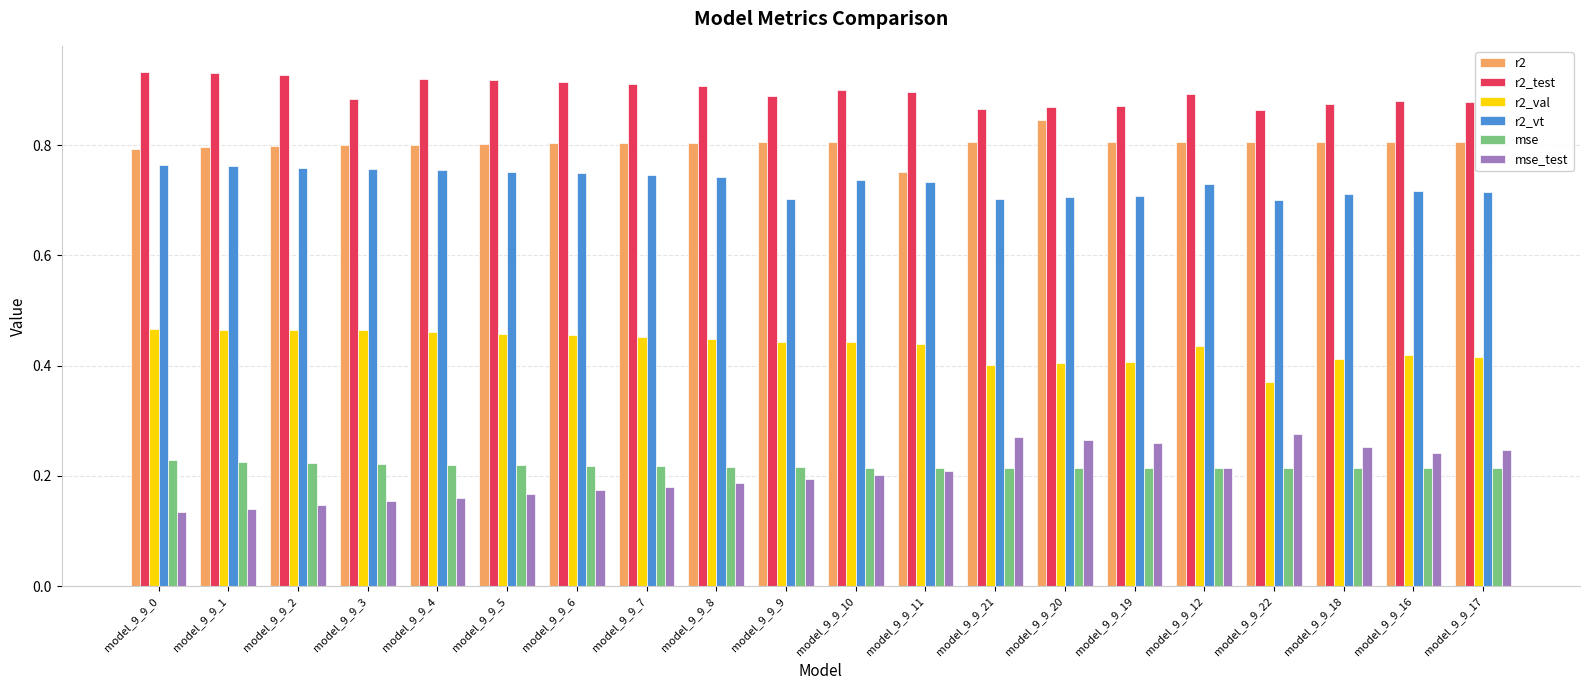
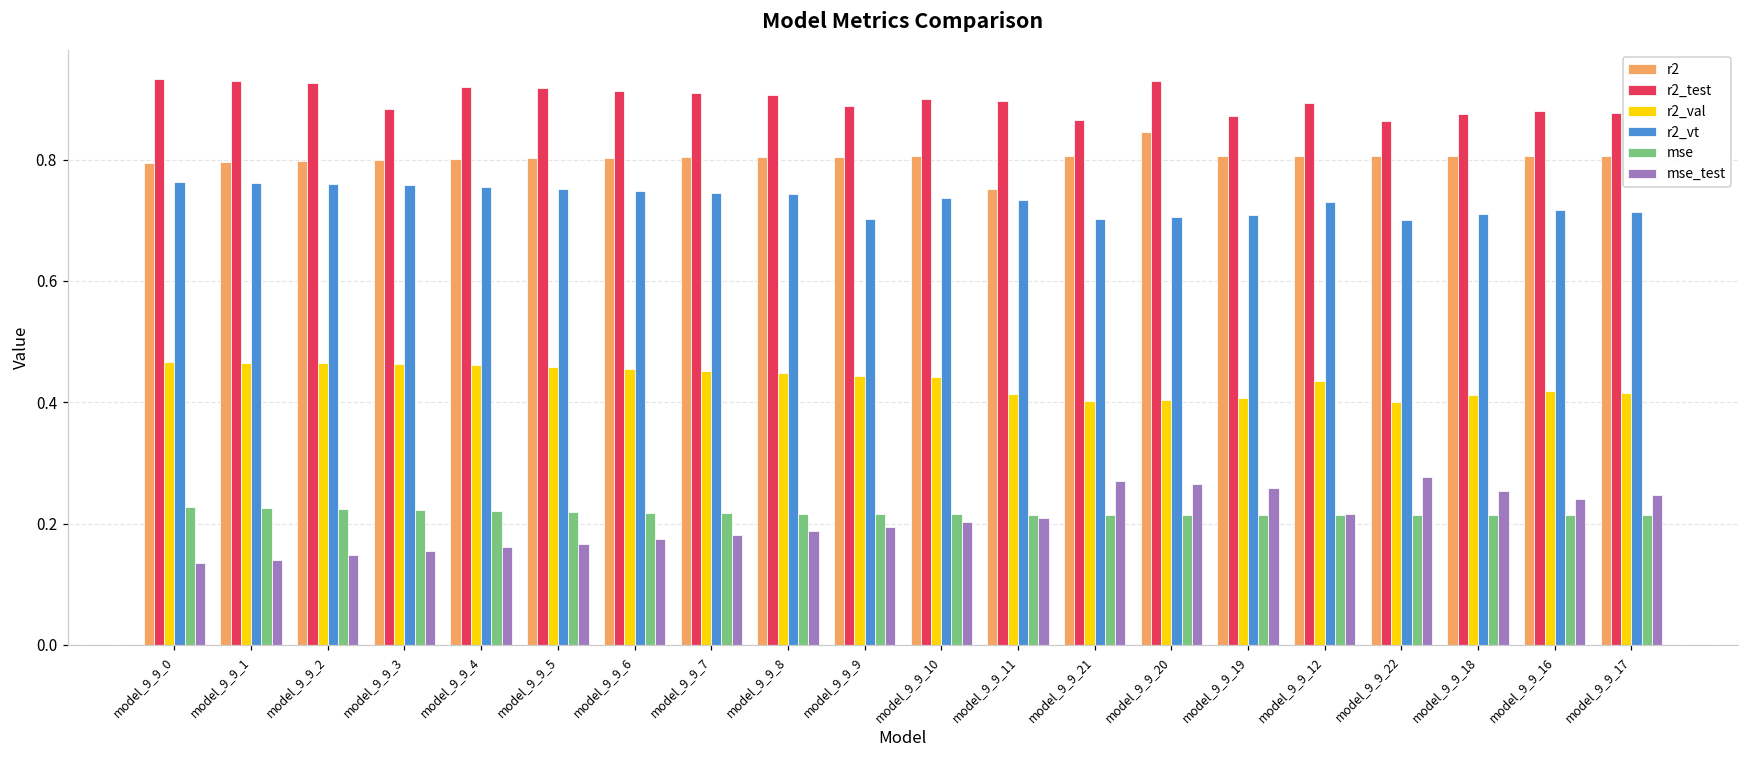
  {
    "r2": {
      "model_9_9_0": 0.79,
      "model_9_9_1": 0.80,
      "model_9_9_2": 0.80,
      "model_9_9_3": 0.80,
      "model_9_9_4": 0.80,
      "model_9_9_5": 0.80,
      "model_9_9_6": 0.80,
      "model_9_9_7": 0.80,
      "model_9_9_8": 0.80,
      "model_9_9_9": 0.80,
      "model_9_9_10": 0.81,
      "model_9_9_11": 0.75,
      "model_9_9_21": 0.81,
      "model_9_9_20": 0.85,
      "model_9_9_19": 0.81,
      "model_9_9_12": 0.81,
      "model_9_9_22": 0.81,
      "model_9_9_18": 0.81,
      "model_9_9_16": 0.81,
      "model_9_9_17": 0.81
    },
    "r2_test": {
      "model_9_9_0": 0.93,
      "model_9_9_1": 0.93,
      "model_9_9_2": 0.93,
      "model_9_9_3": 0.88,
      "model_9_9_4": 0.92,
      "model_9_9_5": 0.92,
      "model_9_9_6": 0.91,
      "model_9_9_7": 0.91,
      "model_9_9_8": 0.91,
      "model_9_9_9": 0.89,
      "model_9_9_10": 0.90,
      "model_9_9_11": 0.90,
      "model_9_9_21": 0.87,
-     "model_9_9_20": 0.87,
+     "model_9_9_20": 0.93,
      "model_9_9_19": 0.87,
      "model_9_9_12": 0.89,
      "model_9_9_22": 0.86,
      "model_9_9_18": 0.87,
      "model_9_9_16": 0.88,
      "model_9_9_17": 0.88
    },
    "r2_val": {
      "model_9_9_0": 0.47,
      "model_9_9_1": 0.46,
      "model_9_9_2": 0.46,
      "model_9_9_3": 0.46,
      "model_9_9_4": 0.46,
      "model_9_9_5": 0.46,
      "model_9_9_6": 0.46,
      "model_9_9_7": 0.45,
      "model_9_9_8": 0.45,
      "model_9_9_9": 0.44,
      "model_9_9_10": 0.44,
-     "model_9_9_11": 0.44,
+     "model_9_9_11": 0.41,
      "model_9_9_21": 0.40,
      "model_9_9_20": 0.40,
      "model_9_9_19": 0.41,
      "model_9_9_12": 0.44,
-     "model_9_9_22": 0.37,
+     "model_9_9_22": 0.40,
      "model_9_9_18": 0.41,
      "model_9_9_16": 0.42,
      "model_9_9_17": 0.42
    },
    "r2_vt": {
      "model_9_9_0": 0.76,
      "model_9_9_1": 0.76,
      "model_9_9_2": 0.76,
      "model_9_9_3": 0.76,
      "model_9_9_4": 0.75,
      "model_9_9_5": 0.75,
      "model_9_9_6": 0.75,
      "model_9_9_7": 0.75,
      "model_9_9_8": 0.74,
      "model_9_9_9": 0.70,
      "model_9_9_10": 0.74,
      "model_9_9_11": 0.73,
      "model_9_9_21": 0.70,
      "model_9_9_20": 0.71,
      "model_9_9_19": 0.71,
      "model_9_9_12": 0.73,
      "model_9_9_22": 0.70,
      "model_9_9_18": 0.71,
      "model_9_9_16": 0.72,
      "model_9_9_17": 0.71
    },
    "mse": {
      "model_9_9_0": 0.23,
      "model_9_9_1": 0.23,
      "model_9_9_2": 0.22,
      "model_9_9_3": 0.22,
      "model_9_9_4": 0.22,
      "model_9_9_5": 0.22,
      "model_9_9_6": 0.22,
      "model_9_9_7": 0.22,
      "model_9_9_8": 0.22,
      "model_9_9_9": 0.22,
      "model_9_9_10": 0.22,
      "model_9_9_11": 0.21,
      "model_9_9_21": 0.21,
      "model_9_9_20": 0.21,
      "model_9_9_19": 0.21,
      "model_9_9_12": 0.21,
      "model_9_9_22": 0.21,
      "model_9_9_18": 0.21,
      "model_9_9_16": 0.21,
      "model_9_9_17": 0.21
    },
    "mse_test": {
      "model_9_9_0": 0.13,
      "model_9_9_1": 0.14,
      "model_9_9_2": 0.15,
      "model_9_9_3": 0.15,
      "model_9_9_4": 0.16,
      "model_9_9_5": 0.17,
      "model_9_9_6": 0.17,
      "model_9_9_7": 0.18,
      "model_9_9_8": 0.19,
      "model_9_9_9": 0.19,
      "model_9_9_10": 0.20,
      "model_9_9_11": 0.21,
      "model_9_9_21": 0.27,
      "model_9_9_20": 0.26,
      "model_9_9_19": 0.26,
      "model_9_9_12": 0.22,
      "model_9_9_22": 0.28,
      "model_9_9_18": 0.25,
      "model_9_9_16": 0.24,
      "model_9_9_17": 0.25
    }
  }
